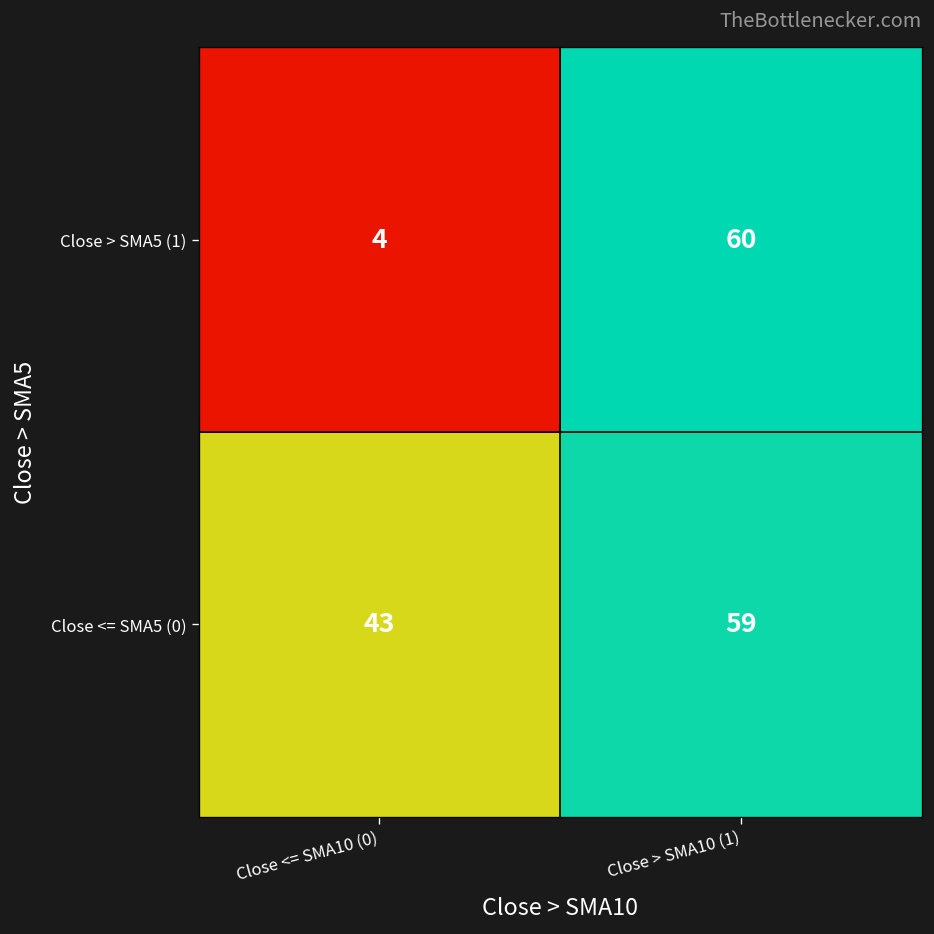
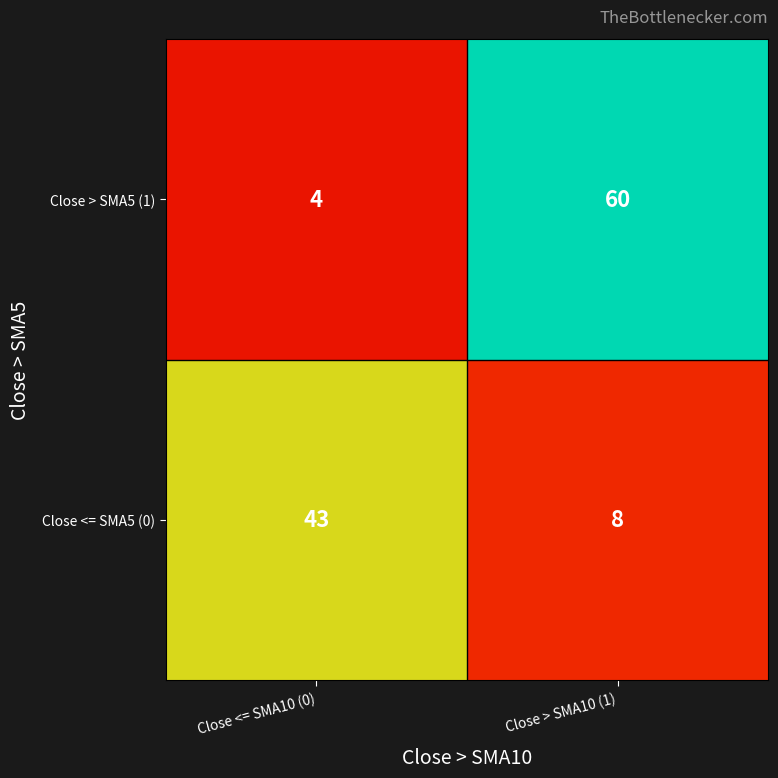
  {
    "Close > SMA5 (1)": {
      "Close <= SMA10 (0)": 4,
      "Close > SMA10 (1)": 60
    },
    "Close <= SMA5 (0)": {
      "Close <= SMA10 (0)": 43,
-     "Close > SMA10 (1)": 59
+     "Close > SMA10 (1)": 8
    }
  }
